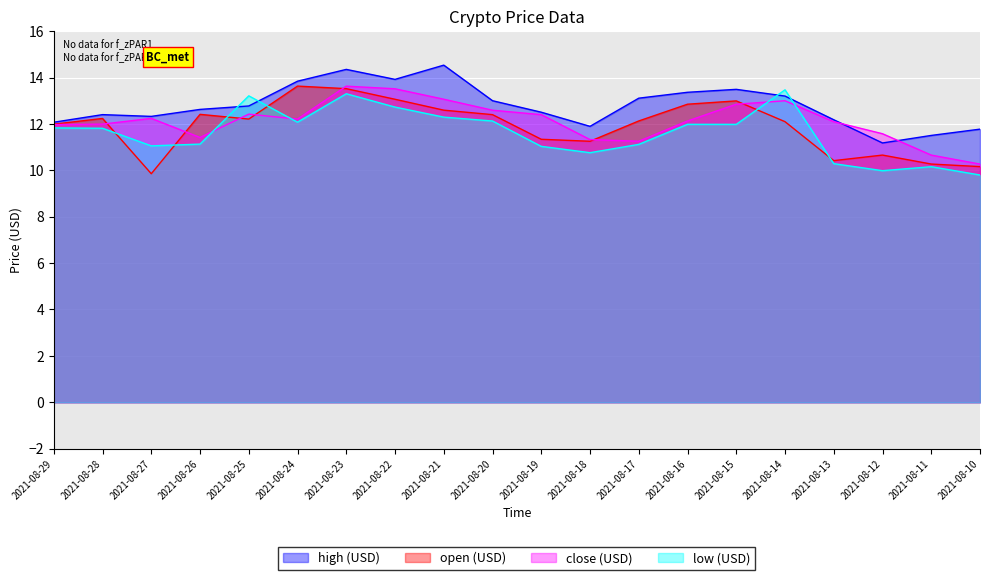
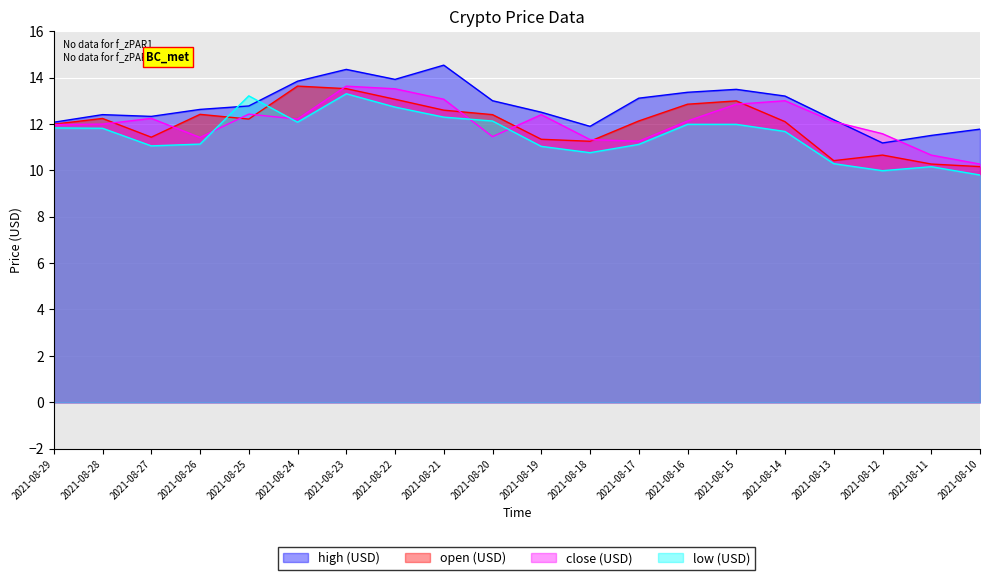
  {
    "high (USD)": {
      "2021-08-28": 12.4,
      "2021-08-26": 12.6,
      "2021-08-25": 12.8,
      "2021-08-24": 13.8,
      "2021-08-23": 14.4,
      "2021-08-22": 13.9,
      "2021-08-21": 14.5,
      "2021-08-20": 13.0,
      "2021-08-18": 11.9,
      "2021-08-17": 13.1,
      "2021-08-16": 13.4,
      "2021-08-15": 13.5,
      "2021-08-14": 13.2,
      "2021-08-12": 11.2,
      "2021-08-11": 11.5,
      "2021-08-10": 11.8
    },
    "open (USD)": {
      "2021-08-28": 12.2,
-     "2021-08-27": 9.9,
+     "2021-08-27": 11.4,
      "2021-08-26": 12.4,
      "2021-08-25": 12.2,
      "2021-08-24": 13.6,
      "2021-08-22": 13.1,
      "2021-08-21": 12.6,
      "2021-08-20": 12.4,
      "2021-08-19": 11.3,
      "2021-08-17": 12.1,
      "2021-08-16": 12.8,
      "2021-08-15": 13.0,
      "2021-08-14": 12.1,
      "2021-08-13": 10.4,
      "2021-08-12": 10.7,
      "2021-08-11": 10.3
    },
    "close (USD)": {
      "2021-08-28": 12.0,
      "2021-08-26": 11.4,
      "2021-08-25": 12.4,
      "2021-08-24": 12.2,
      "2021-08-22": 13.5,
      "2021-08-21": 13.1,
-     "2021-08-20": 12.6,
+     "2021-08-20": 11.5,
      "2021-08-17": 11.3,
      "2021-08-16": 12.1,
      "2021-08-15": 12.8,
      "2021-08-14": 13.0,
      "2021-08-12": 11.6,
      "2021-08-11": 10.7
    },
    "low (USD)": {
      "2021-08-29": 11.8,
      "2021-08-28": 11.8,
      "2021-08-27": 11.1,
      "2021-08-26": 11.1,
      "2021-08-25": 13.2,
      "2021-08-24": 12.1,
      "2021-08-23": 13.3,
      "2021-08-22": 12.7,
      "2021-08-21": 12.3,
      "2021-08-20": 12.1,
      "2021-08-19": 11.0,
      "2021-08-18": 10.8,
      "2021-08-17": 11.1,
      "2021-08-16": 12.0,
      "2021-08-15": 12.0,
-     "2021-08-14": 13.5,
+     "2021-08-14": 11.7,
      "2021-08-13": 10.3,
      "2021-08-12": 10.0,
      "2021-08-11": 10.2,
      "2021-08-10": 9.8
    }
  }
